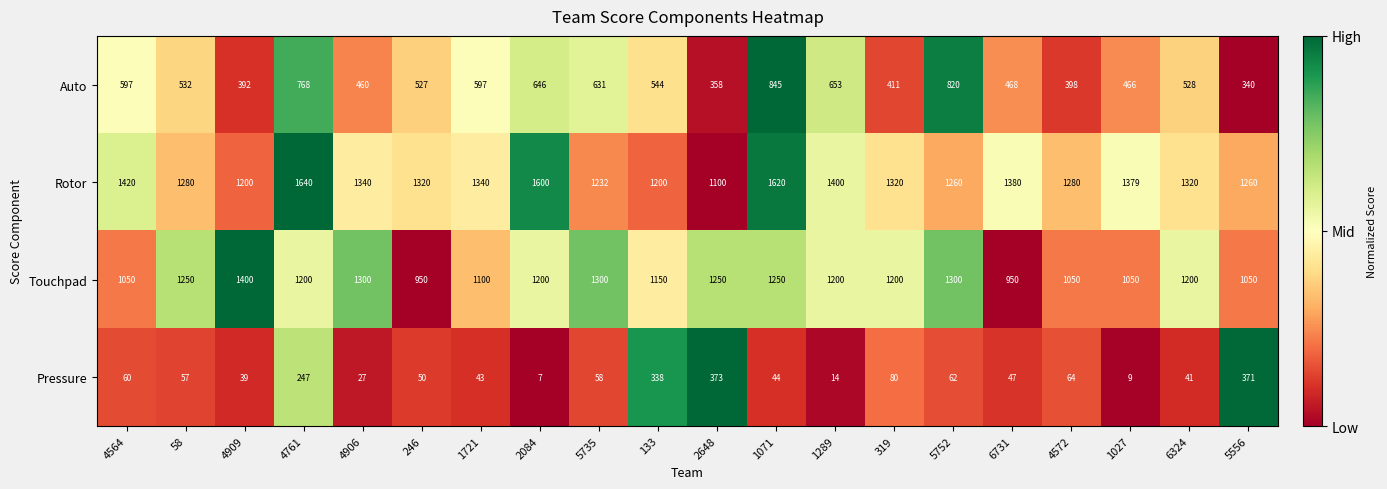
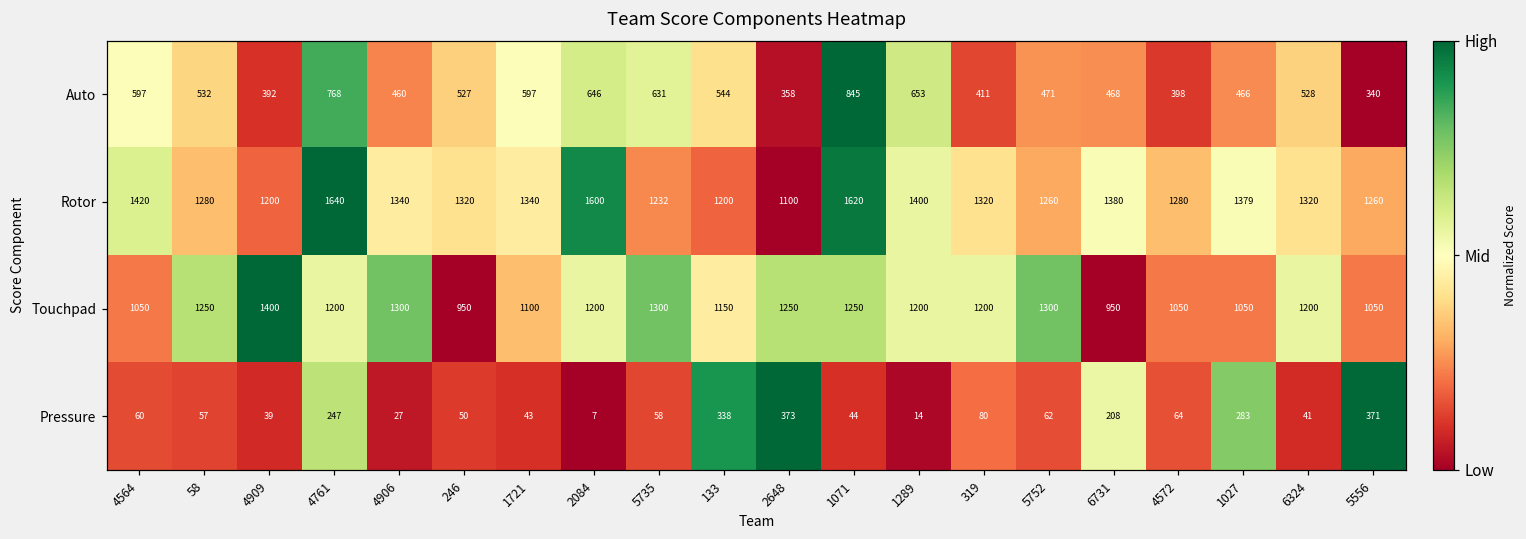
  {
    "Auto": {
      "4564": 597,
      "58": 532,
      "4909": 392,
      "4761": 768,
      "4906": 460,
      "246": 527,
      "1721": 597,
      "2084": 646,
      "5735": 631,
      "133": 544,
      "2648": 358,
      "1071": 845,
      "1289": 653,
      "319": 411,
-     "5752": 820,
+     "5752": 471,
      "6731": 468,
      "4572": 398,
      "1027": 466,
      "6324": 528,
      "5556": 340
    },
    "Rotor": {
      "4564": 1420,
      "58": 1280,
      "4909": 1200,
      "4761": 1640,
      "4906": 1340,
      "246": 1320,
      "1721": 1340,
      "2084": 1600,
      "5735": 1232,
      "133": 1200,
      "2648": 1100,
      "1071": 1620,
      "1289": 1400,
      "319": 1320,
      "5752": 1260,
      "6731": 1380,
      "4572": 1280,
      "1027": 1379,
      "6324": 1320,
      "5556": 1260
    },
    "Touchpad": {
      "4564": 1050,
      "58": 1250,
      "4909": 1400,
      "4761": 1200,
      "4906": 1300,
      "246": 950,
      "1721": 1100,
      "2084": 1200,
      "5735": 1300,
      "133": 1150,
      "2648": 1250,
      "1071": 1250,
      "1289": 1200,
      "319": 1200,
      "5752": 1300,
      "6731": 950,
      "4572": 1050,
      "1027": 1050,
      "6324": 1200,
      "5556": 1050
    },
    "Pressure": {
      "4564": 60,
      "58": 57,
      "4909": 39,
      "4761": 247,
      "4906": 27,
      "246": 50,
      "1721": 43,
      "2084": 7,
      "5735": 58,
      "133": 338,
      "2648": 373,
      "1071": 44,
      "1289": 14,
      "319": 80,
      "5752": 62,
-     "6731": 47,
+     "6731": 208,
      "4572": 64,
-     "1027": 9,
+     "1027": 283,
      "6324": 41,
      "5556": 371
    }
  }
